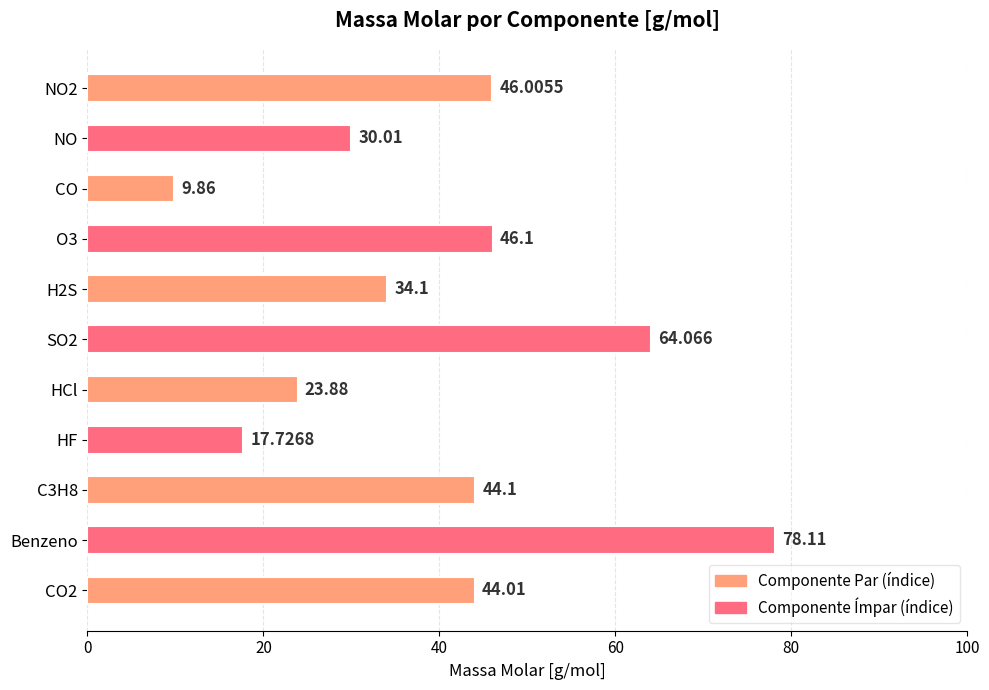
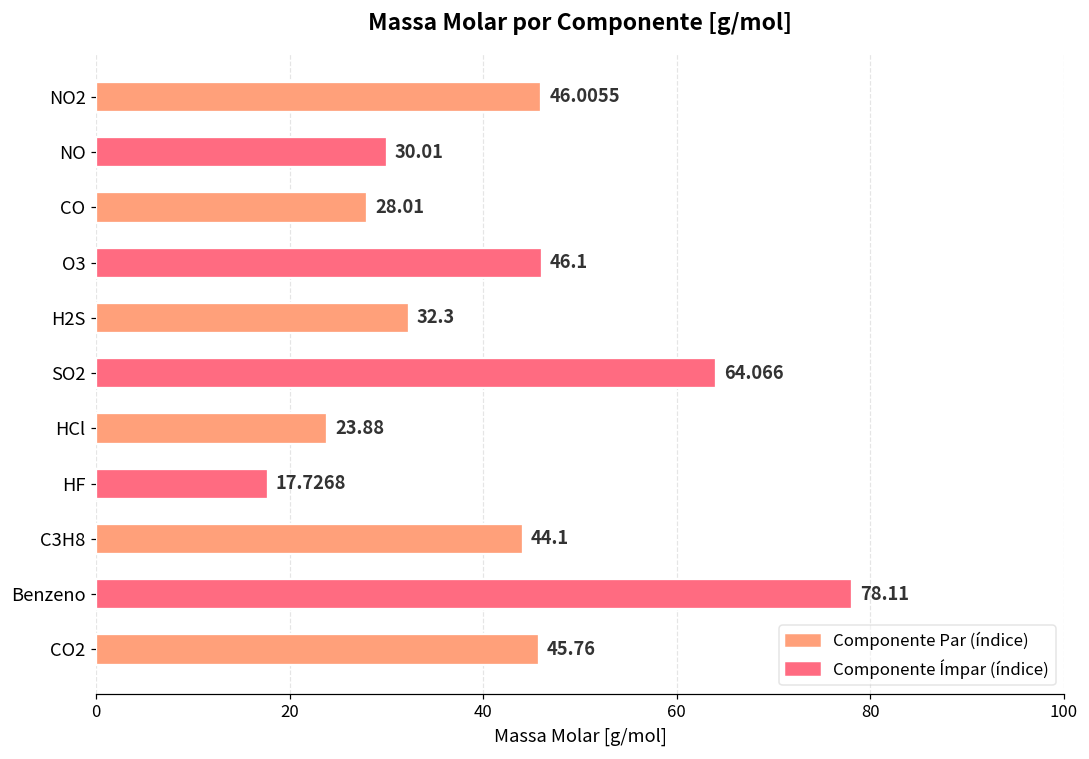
  {
    "NO2": 46.0055,
    "NO": 30.01,
-   "CO": 9.86,
+   "CO": 28.01,
    "O3": 46.1,
-   "H2S": 34.1,
+   "H2S": 32.3,
    "SO2": 64.066,
    "HCl": 23.88,
    "HF": 17.7268,
    "C3H8": 44.1,
    "Benzeno": 78.11,
-   "CO2": 44.01
+   "CO2": 45.76
  }
